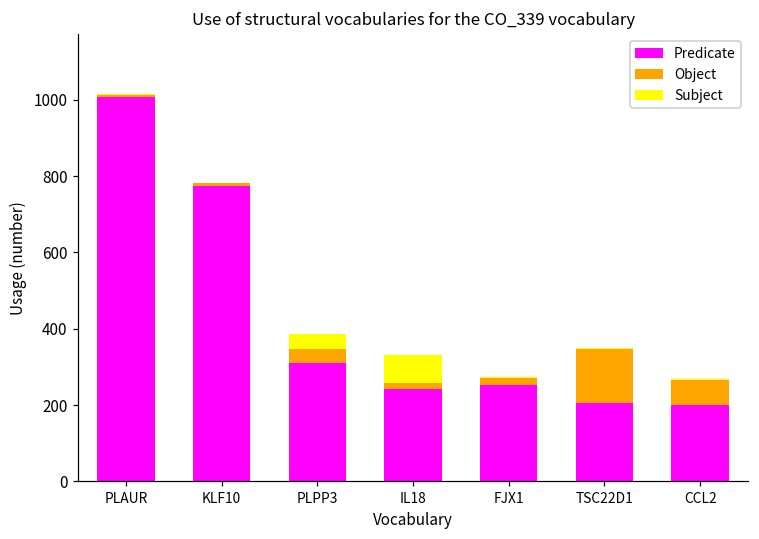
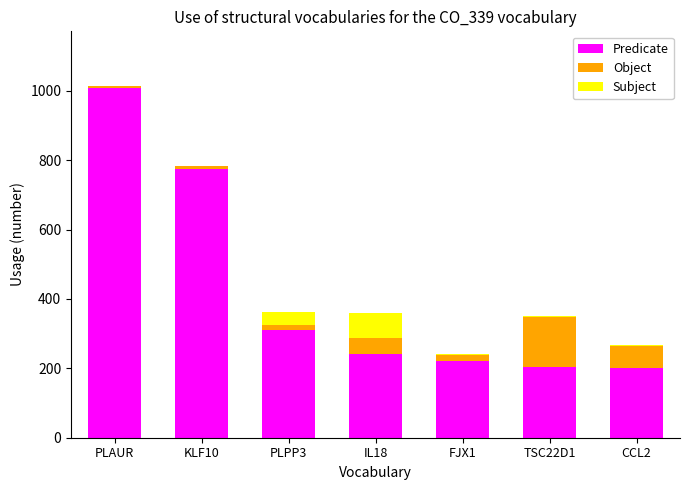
  {
    "Predicate": {
      "PLAUR": 1010,
      "KLF10": 770,
      "PLPP3": 310,
      "IL18": 240,
-     "FJX1": 250,
+     "FJX1": 220,
      "TSC22D1": 200,
      "CCL2": 200
    },
    "Object": {
      "KLF10": 10,
-     "PLPP3": 40,
-     "IL18": 20,
+     "PLPP3": 10,
+     "IL18": 50,
      "FJX1": 20,
      "TSC22D1": 140,
      "CCL2": 70
    },
    "Subject": {
      "PLPP3": 40,
      "IL18": 70
    }
  }
